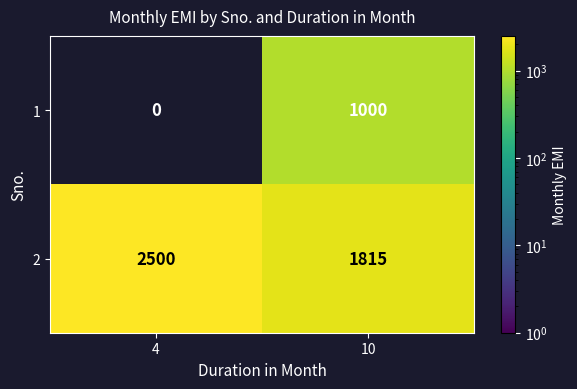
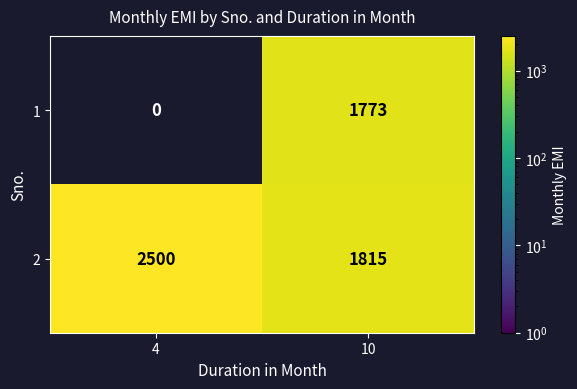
  {
    "1": {
      "4": 0,
-     "10": 1000
+     "10": 1773
    },
    "2": {
      "4": 2500,
      "10": 1815
    }
  }
